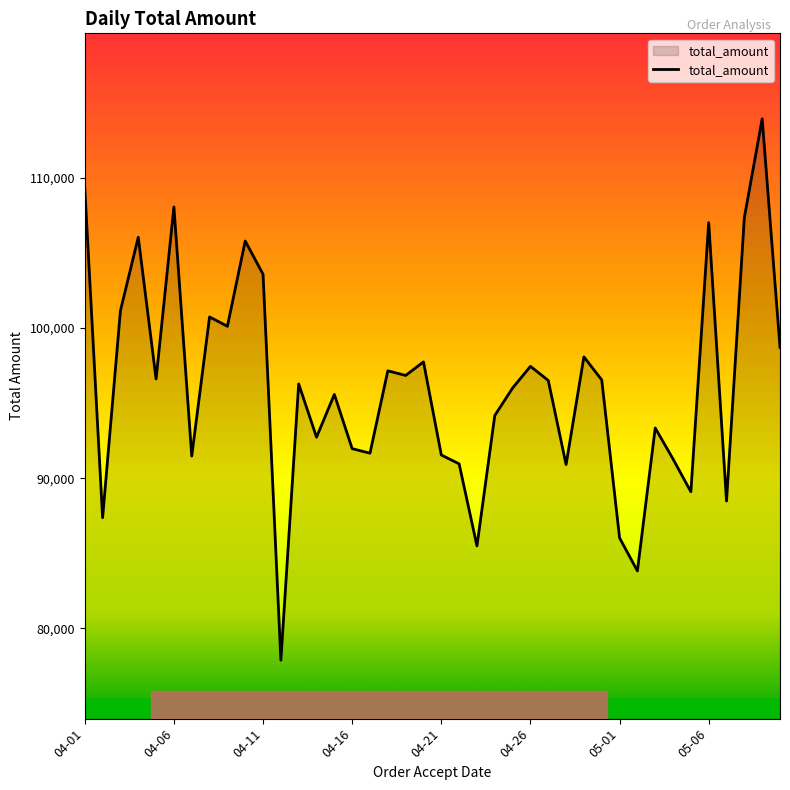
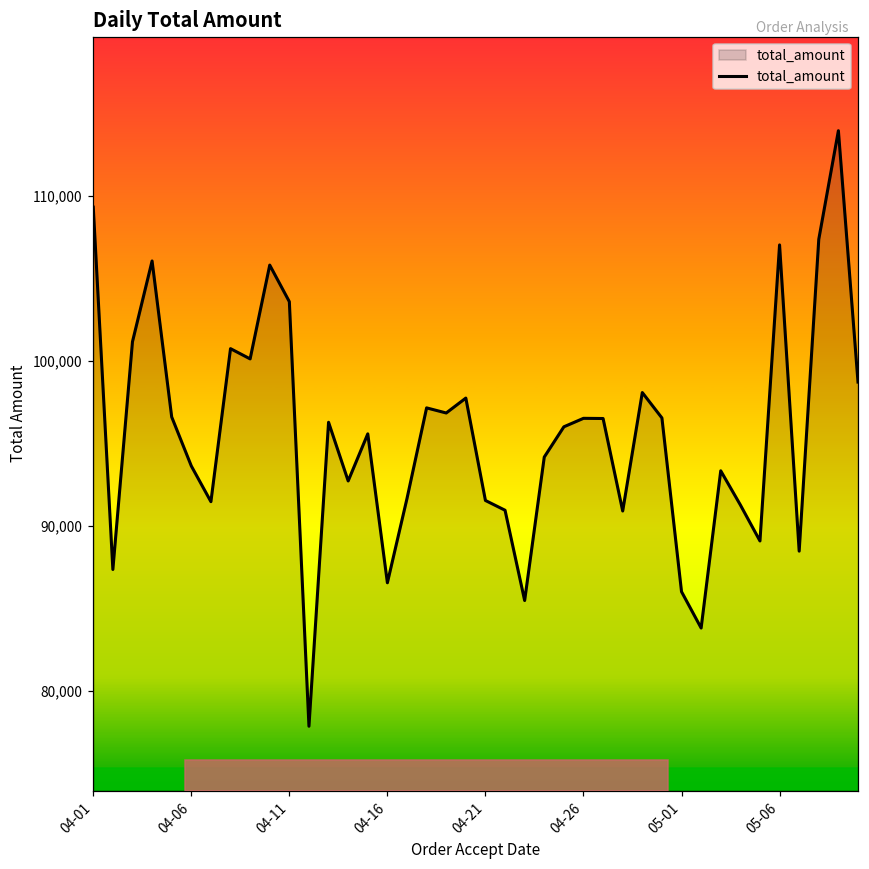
  {
    "04-01": "109,300",
-   "04-06": "108,100",
+   "04-06": "93,600",
    "04-11": "103,600",
-   "04-16": "92,000",
+   "04-16": "86,600",
    "04-21": "91,500",
-   "04-26": "97,500",
+   "04-26": "96,500",
    "05-01": "86,000",
    "05-06": "107,000"
  }
